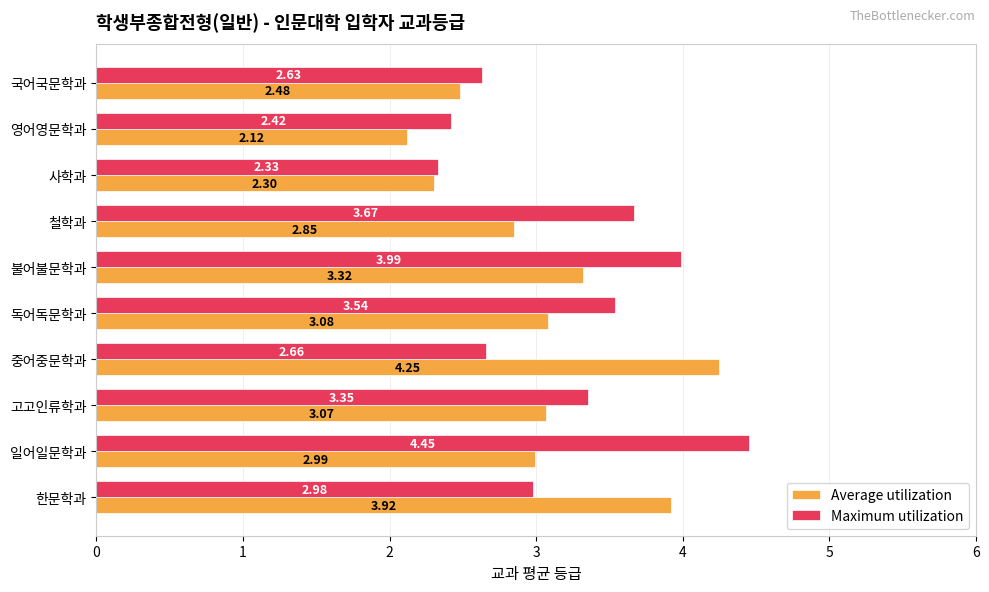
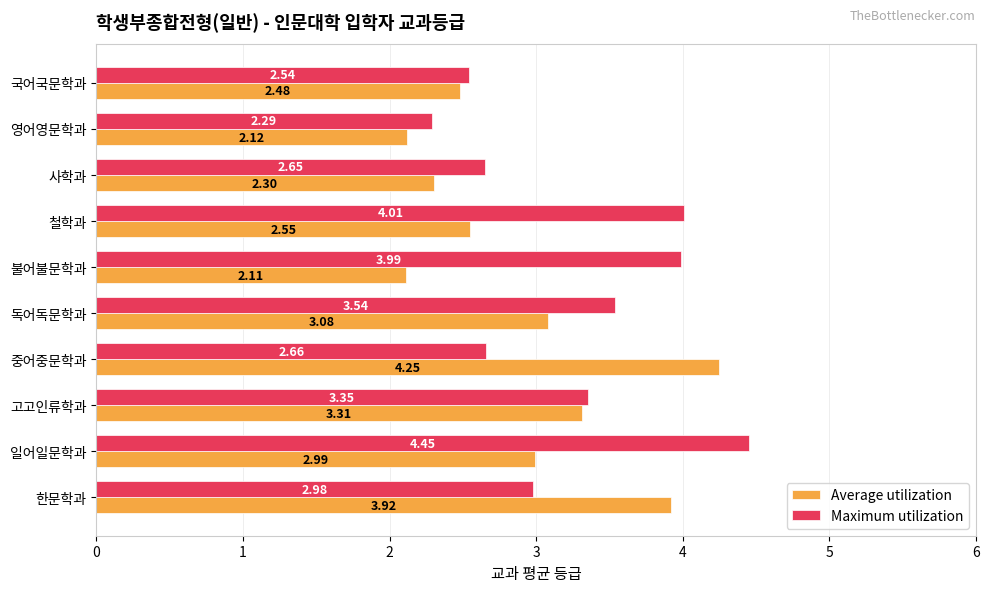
  {
    "Average utilization": {
      "국어국문학과": 2.48,
      "영어영문학과": 2.12,
      "사학과": 2.30,
-     "철학과": 2.85,
-     "불어불문학과": 3.32,
+     "철학과": 2.55,
+     "불어불문학과": 2.11,
      "독어독문학과": 3.08,
      "중어중문학과": 4.25,
-     "고고인류학과": 3.07,
+     "고고인류학과": 3.31,
      "일어일문학과": 2.99,
      "한문학과": 3.92
    },
    "Maximum utilization": {
-     "국어국문학과": 2.63,
-     "영어영문학과": 2.42,
-     "사학과": 2.33,
-     "철학과": 3.67,
+     "국어국문학과": 2.54,
+     "영어영문학과": 2.29,
+     "사학과": 2.65,
+     "철학과": 4.01,
      "불어불문학과": 3.99,
      "독어독문학과": 3.54,
      "중어중문학과": 2.66,
      "고고인류학과": 3.35,
      "일어일문학과": 4.45,
      "한문학과": 2.98
    }
  }
